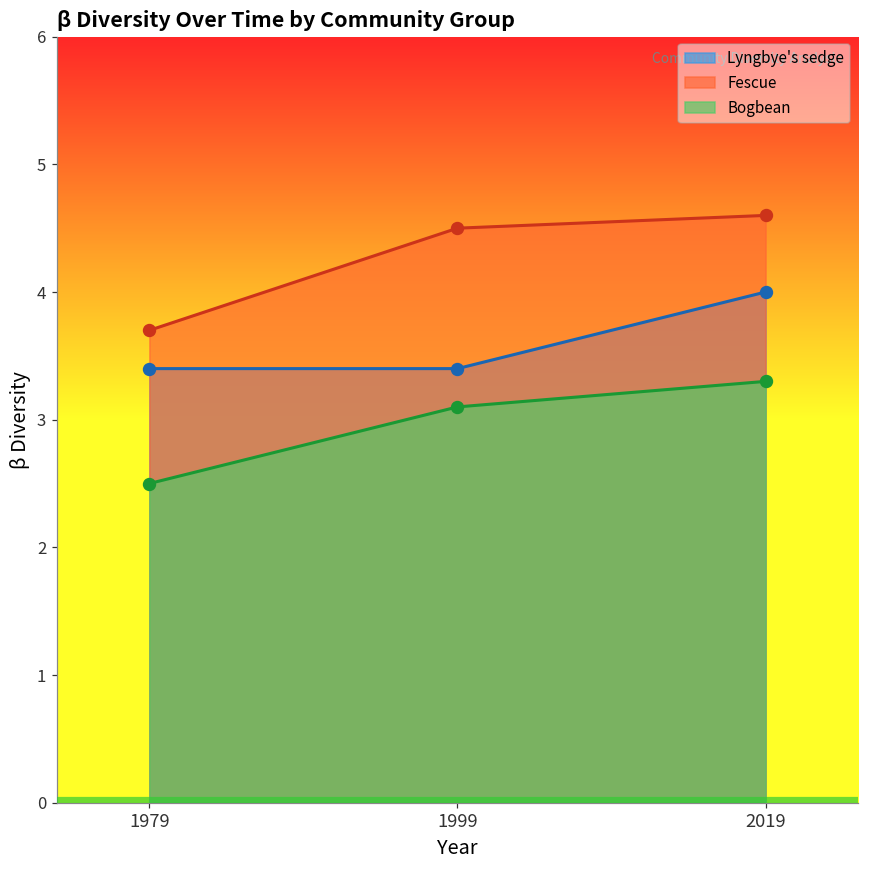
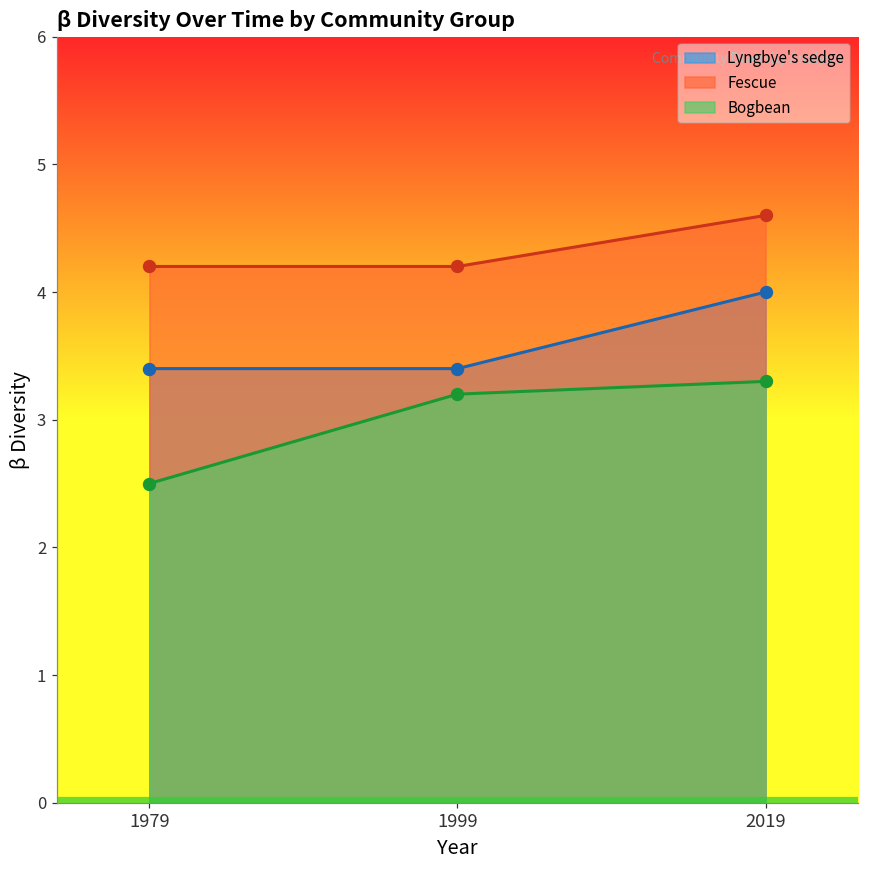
  {
    "Lyngbye's sedge": {
      "1979": 3.4,
      "1999": 3.4,
      "2019": 4.0
    },
    "Fescue": {
-     "1979": 3.7,
-     "1999": 4.5,
+     "1979": 4.2,
+     "1999": 4.2,
      "2019": 4.6
    },
    "Bogbean": {
      "1979": 2.5,
-     "1999": 3.1,
+     "1999": 3.2,
      "2019": 3.3
    }
  }
